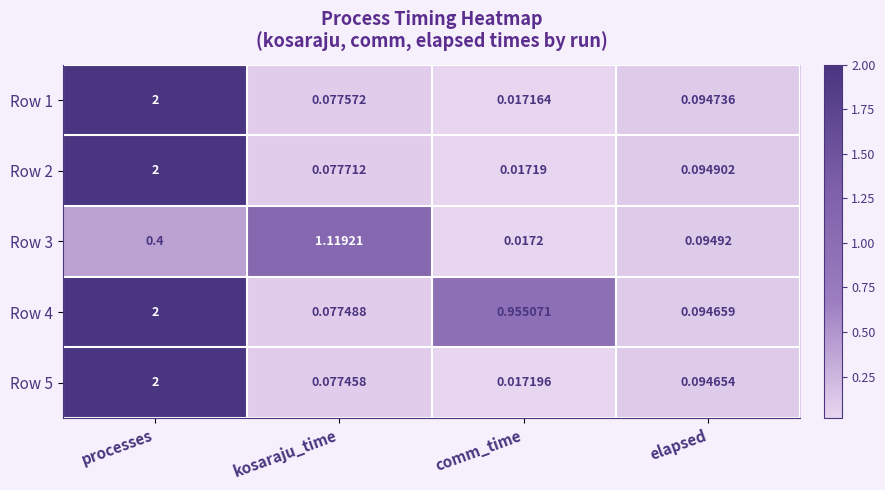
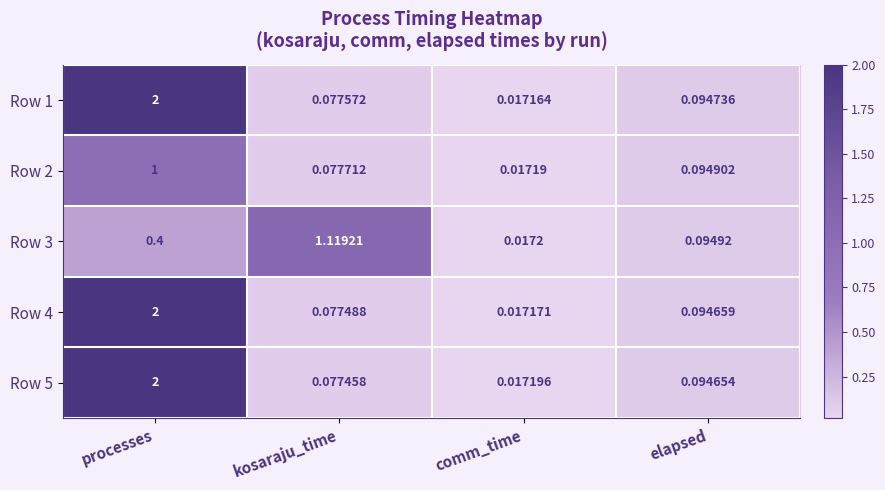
  {
    "Row 1": {
      "processes": 2,
      "kosaraju_time": 0.077572,
      "comm_time": 0.017164,
      "elapsed": 0.094736
    },
    "Row 2": {
-     "processes": 2,
+     "processes": 1,
      "kosaraju_time": 0.077712,
      "comm_time": 0.01719,
      "elapsed": 0.094902
    },
    "Row 3": {
      "processes": 0.4,
      "kosaraju_time": 1.11921,
      "comm_time": 0.0172,
      "elapsed": 0.09492
    },
    "Row 4": {
      "processes": 2,
      "kosaraju_time": 0.077488,
-     "comm_time": 0.955071,
+     "comm_time": 0.017171,
      "elapsed": 0.094659
    },
    "Row 5": {
      "processes": 2,
      "kosaraju_time": 0.077458,
      "comm_time": 0.017196,
      "elapsed": 0.094654
    }
  }
